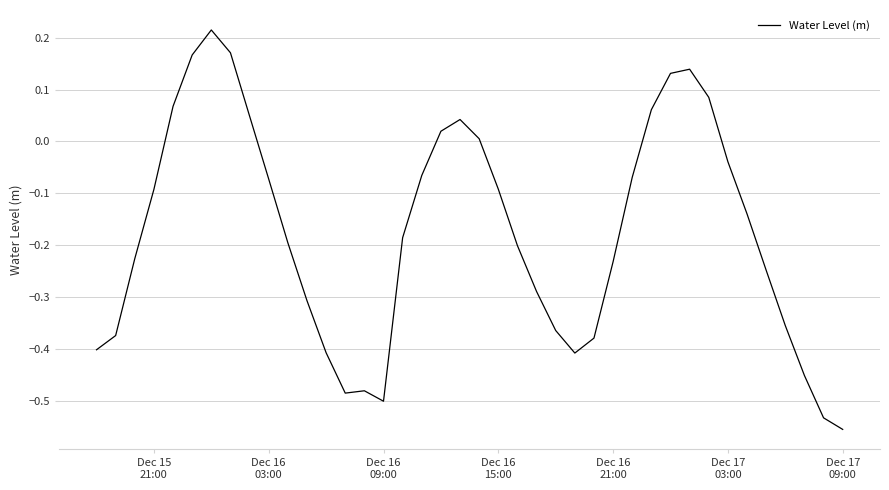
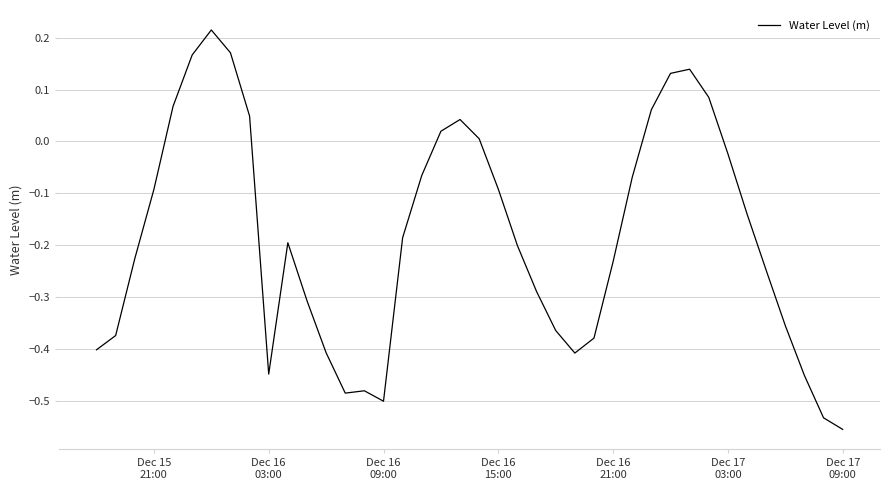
  {
    "Dec 15 21:00": -0.09,
-   "Dec 16 03:00": -0.07,
+   "Dec 16 03:00": -0.45,
    "Dec 16 09:00": -0.50,
    "Dec 16 15:00": -0.09,
    "Dec 16 21:00": -0.23,
-   "Dec 17 03:00": -0.04,
+   "Dec 17 03:00": -0.02,
    "Dec 17 09:00": -0.56
  }
